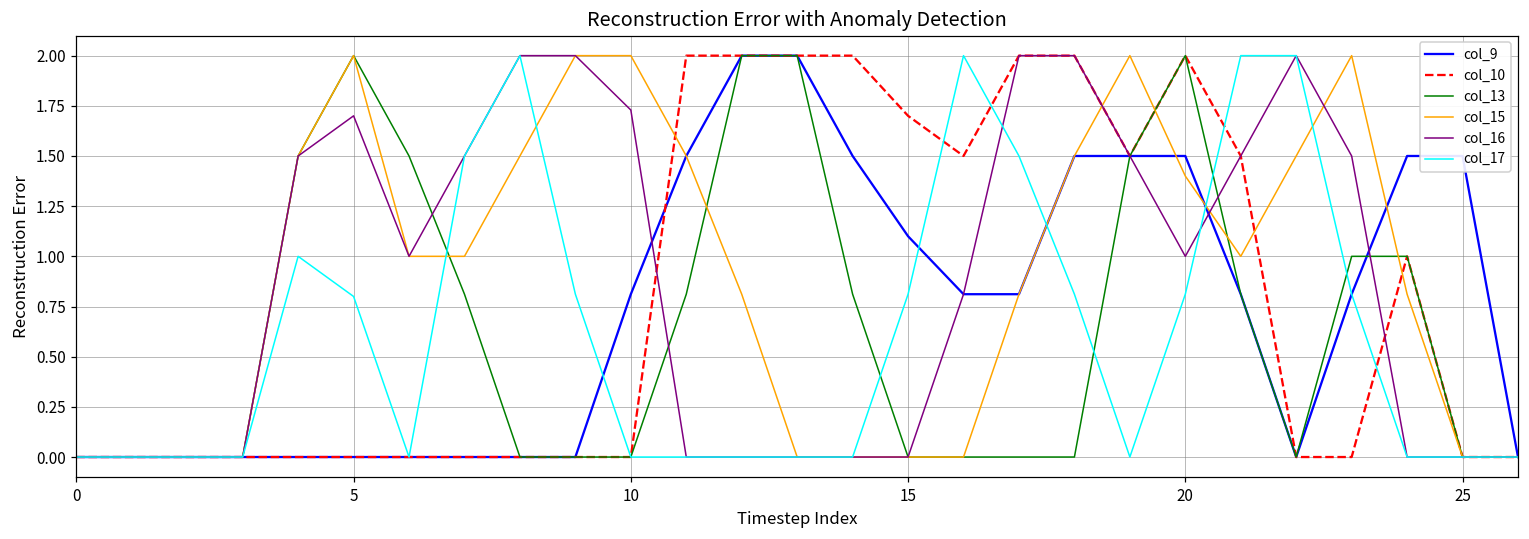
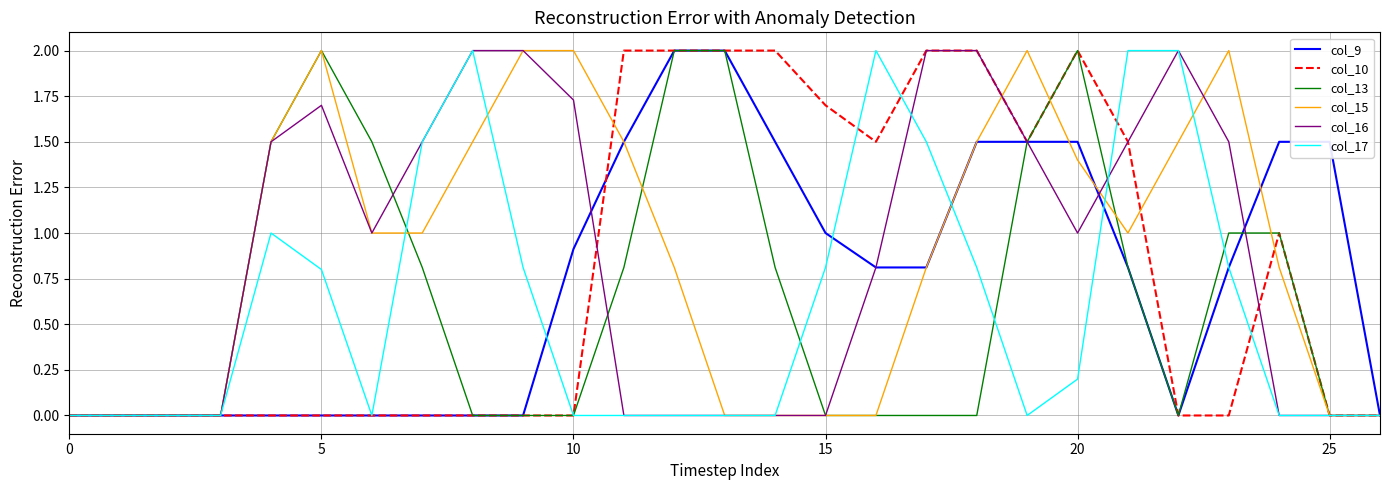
  {
    "col_9": {
-     "10": 0.81,
-     "15": 1.1,
+     "10": 0.91,
+     "15": 1.0,
      "20": 1.50
    },
    "col_10": {
      "15": 1.70
    },
    "col_15": {
      "10": 2.00,
      "20": 1.40
    },
    "col_16": {
      "5": 1.70,
      "10": 1.73,
      "20": 1.00
    },
    "col_17": {
      "5": 0.80,
      "15": 0.81,
-     "20": 0.81
+     "20": 0.20
    }
  }
